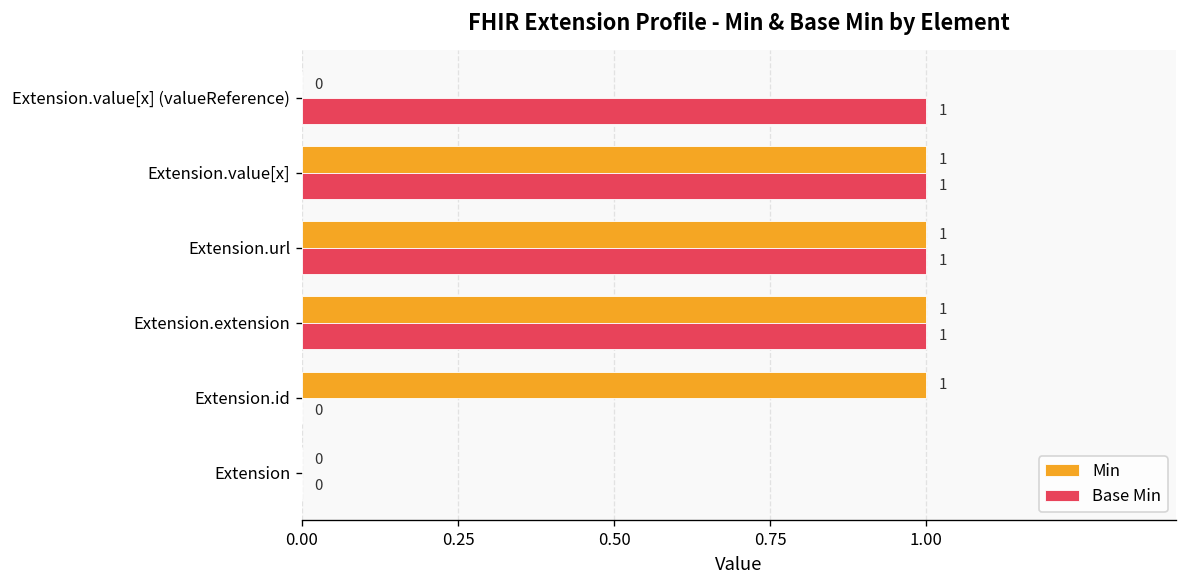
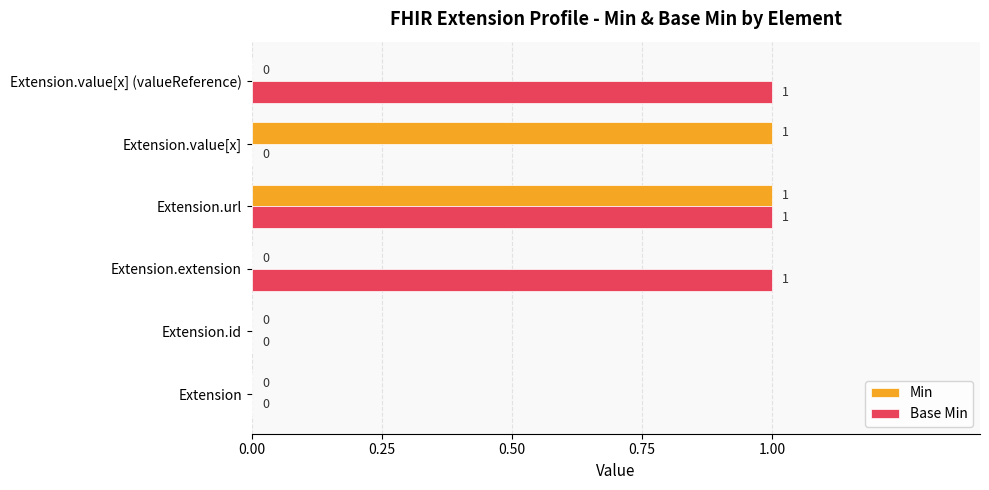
  {
    "Min": {
      "Extension.value[x] (valueReference)": 0,
      "Extension.value[x]": 1,
      "Extension.url": 1,
-     "Extension.extension": 1,
-     "Extension.id": 1,
+     "Extension.extension": 0,
+     "Extension.id": 0,
      "Extension": 0
    },
    "Base Min": {
      "Extension.value[x] (valueReference)": 1,
-     "Extension.value[x]": 1,
+     "Extension.value[x]": 0,
      "Extension.url": 1,
      "Extension.extension": 1,
      "Extension.id": 0,
      "Extension": 0
    }
  }
